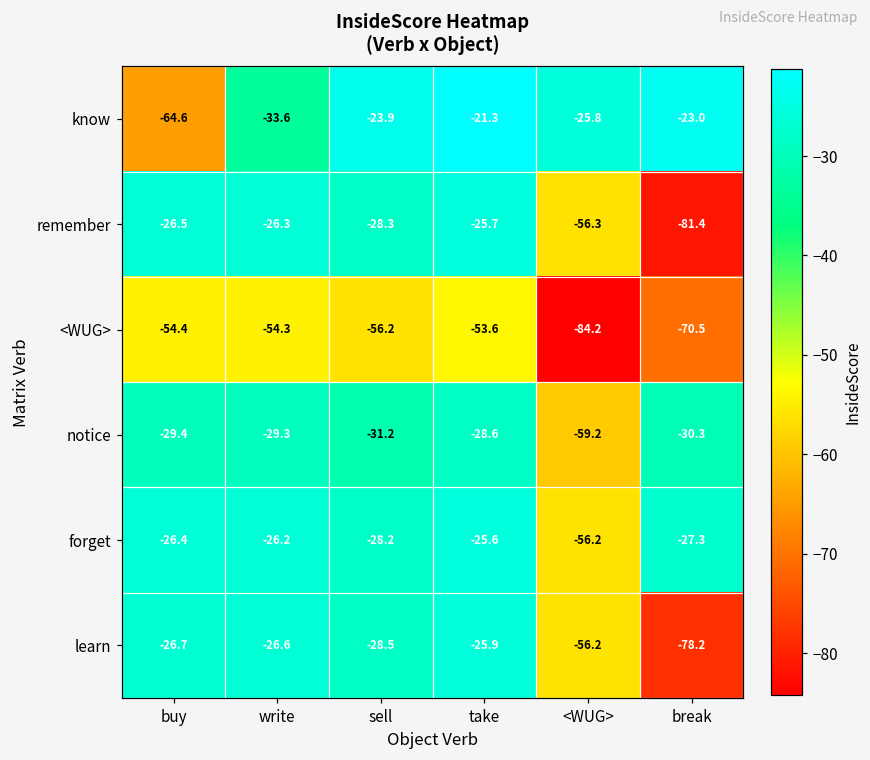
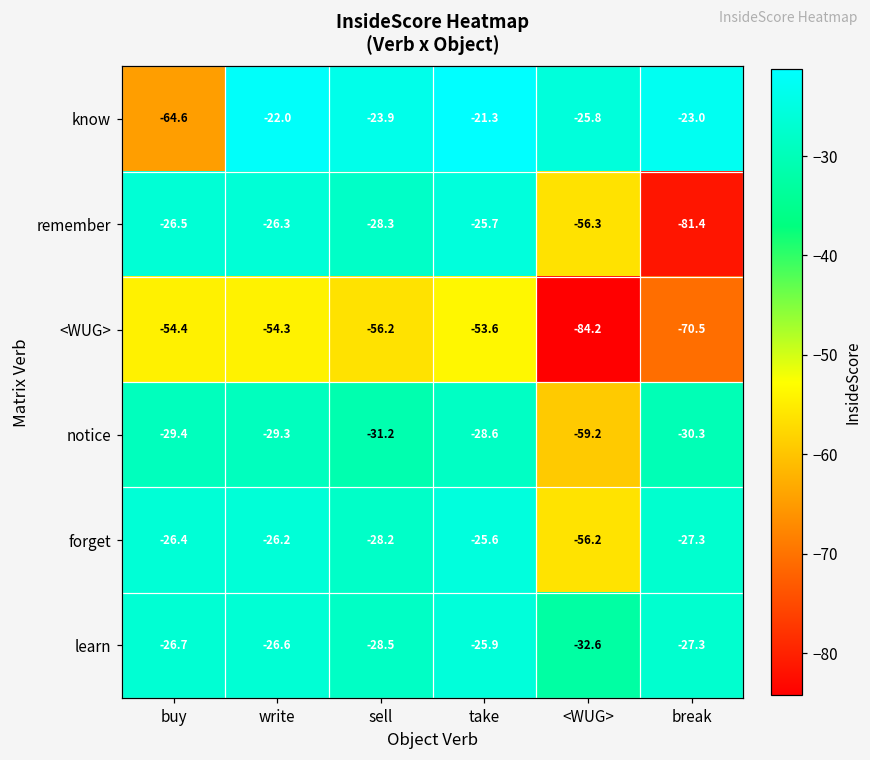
  {
    "know": {
      "buy": -64.6,
-     "write": -33.6,
+     "write": -22.0,
      "sell": -23.9,
      "take": -21.3,
      "<WUG>": -25.8,
      "break": -23.0
    },
    "remember": {
      "buy": -26.5,
      "write": -26.3,
      "sell": -28.3,
      "take": -25.7,
      "<WUG>": -56.3,
      "break": -81.4
    },
    "<WUG>": {
      "buy": -54.4,
      "write": -54.3,
      "sell": -56.2,
      "take": -53.6,
      "<WUG>": -84.2,
      "break": -70.5
    },
    "notice": {
      "buy": -29.4,
      "write": -29.3,
      "sell": -31.2,
      "take": -28.6,
      "<WUG>": -59.2,
      "break": -30.3
    },
    "forget": {
      "buy": -26.4,
      "write": -26.2,
      "sell": -28.2,
      "take": -25.6,
      "<WUG>": -56.2,
      "break": -27.3
    },
    "learn": {
      "buy": -26.7,
      "write": -26.6,
      "sell": -28.5,
      "take": -25.9,
-     "<WUG>": -56.2,
-     "break": -78.2
+     "<WUG>": -32.6,
+     "break": -27.3
    }
  }
